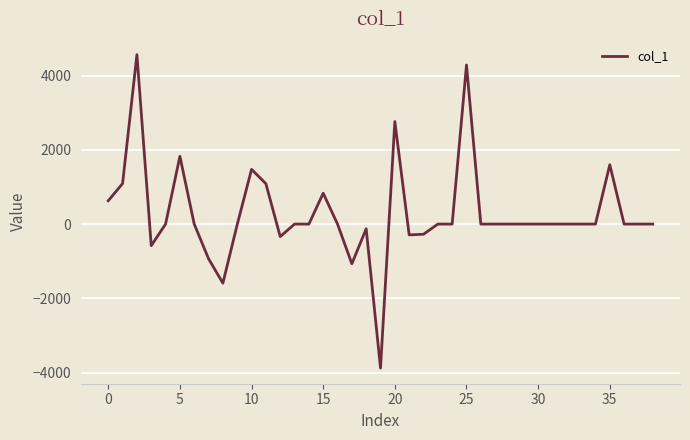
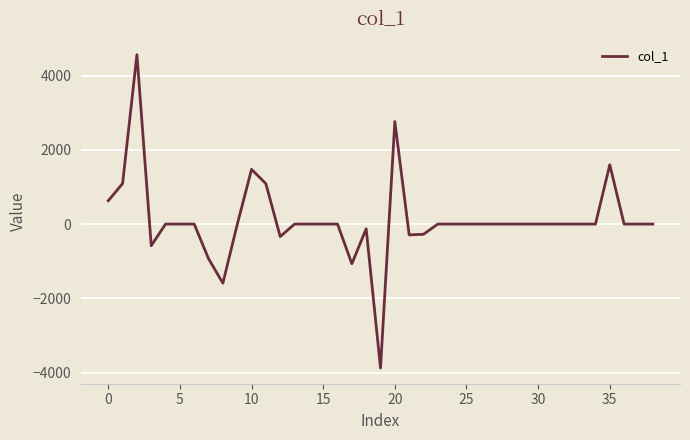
  {
    "0": 600,
-   "5": 1800,
+   "5": 0,
    "10": 1500,
-   "15": 800,
+   "15": 0,
    "20": 2800,
-   "25": 4300,
+   "25": 0,
    "30": 0,
    "35": 1600
  }
